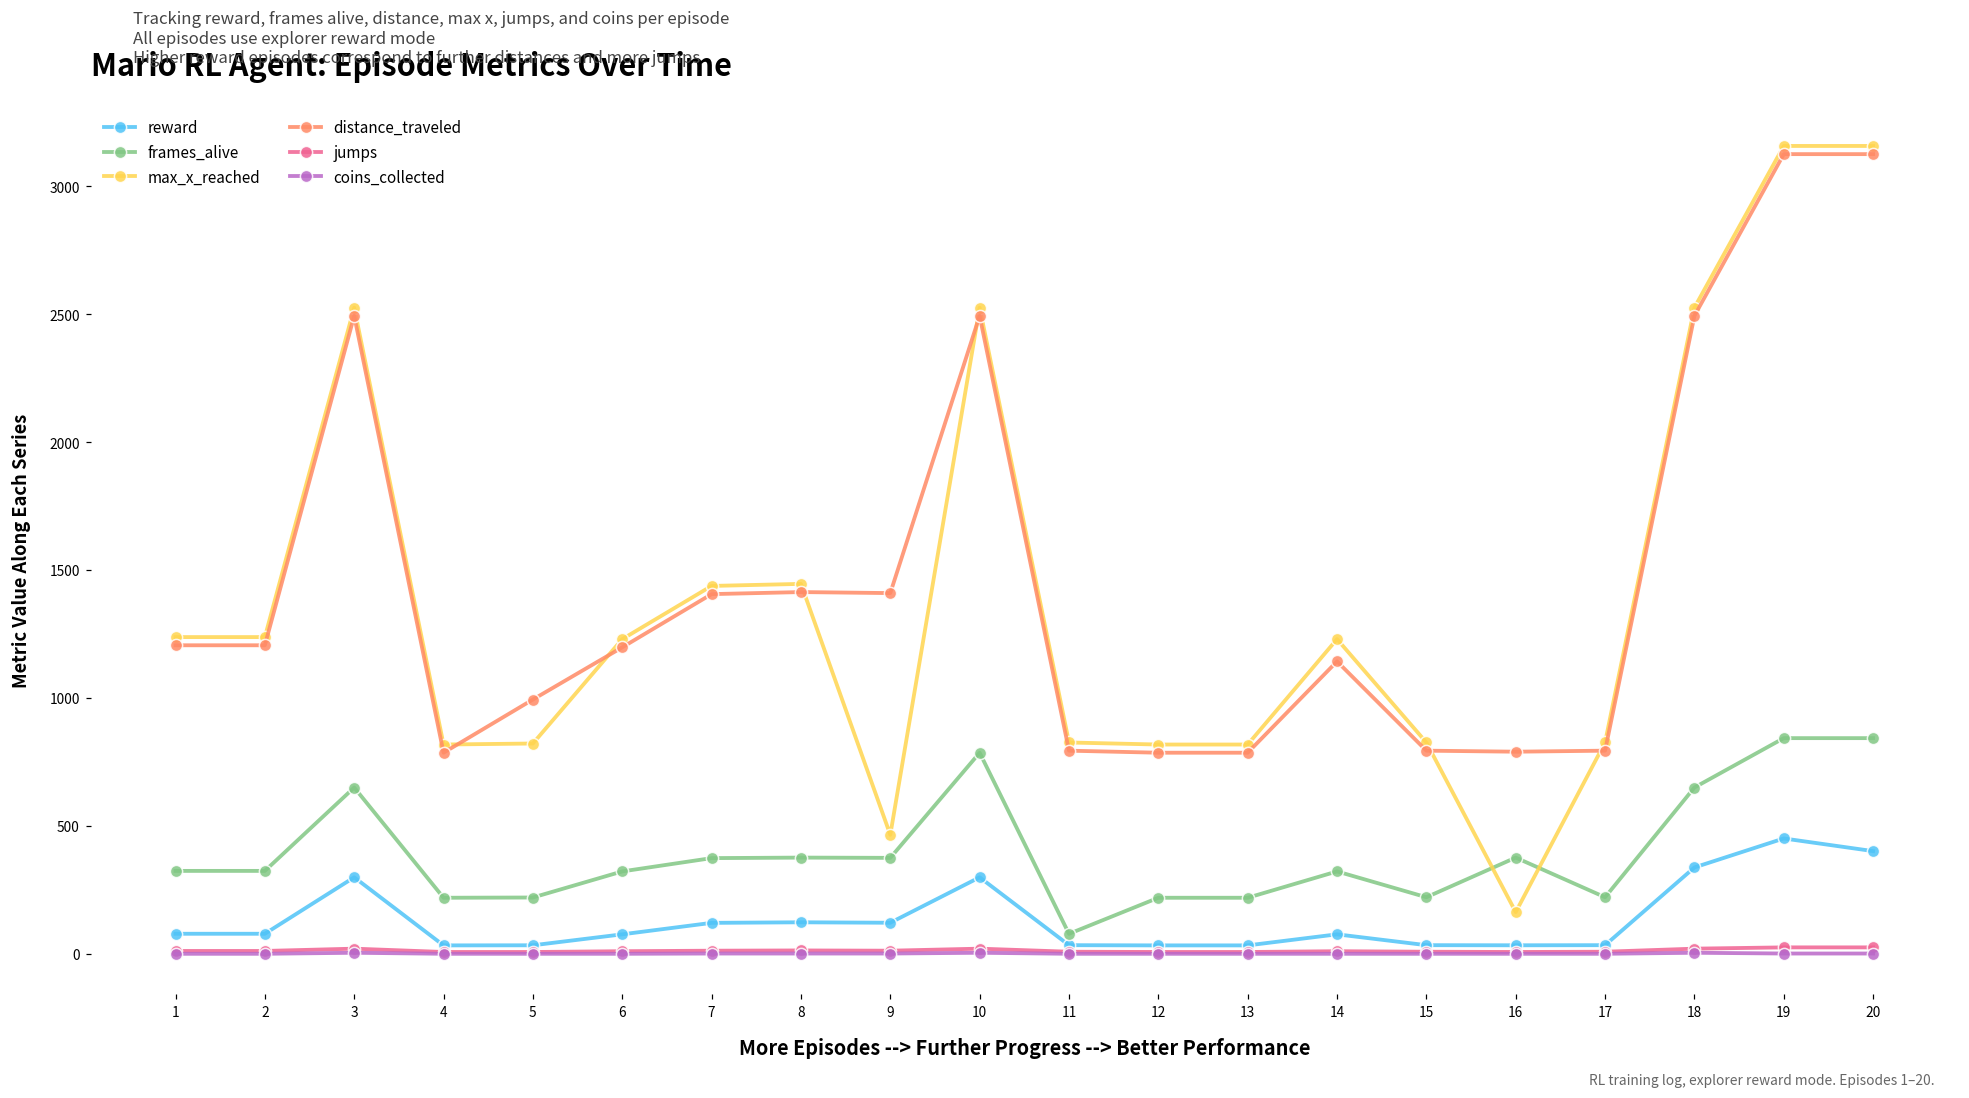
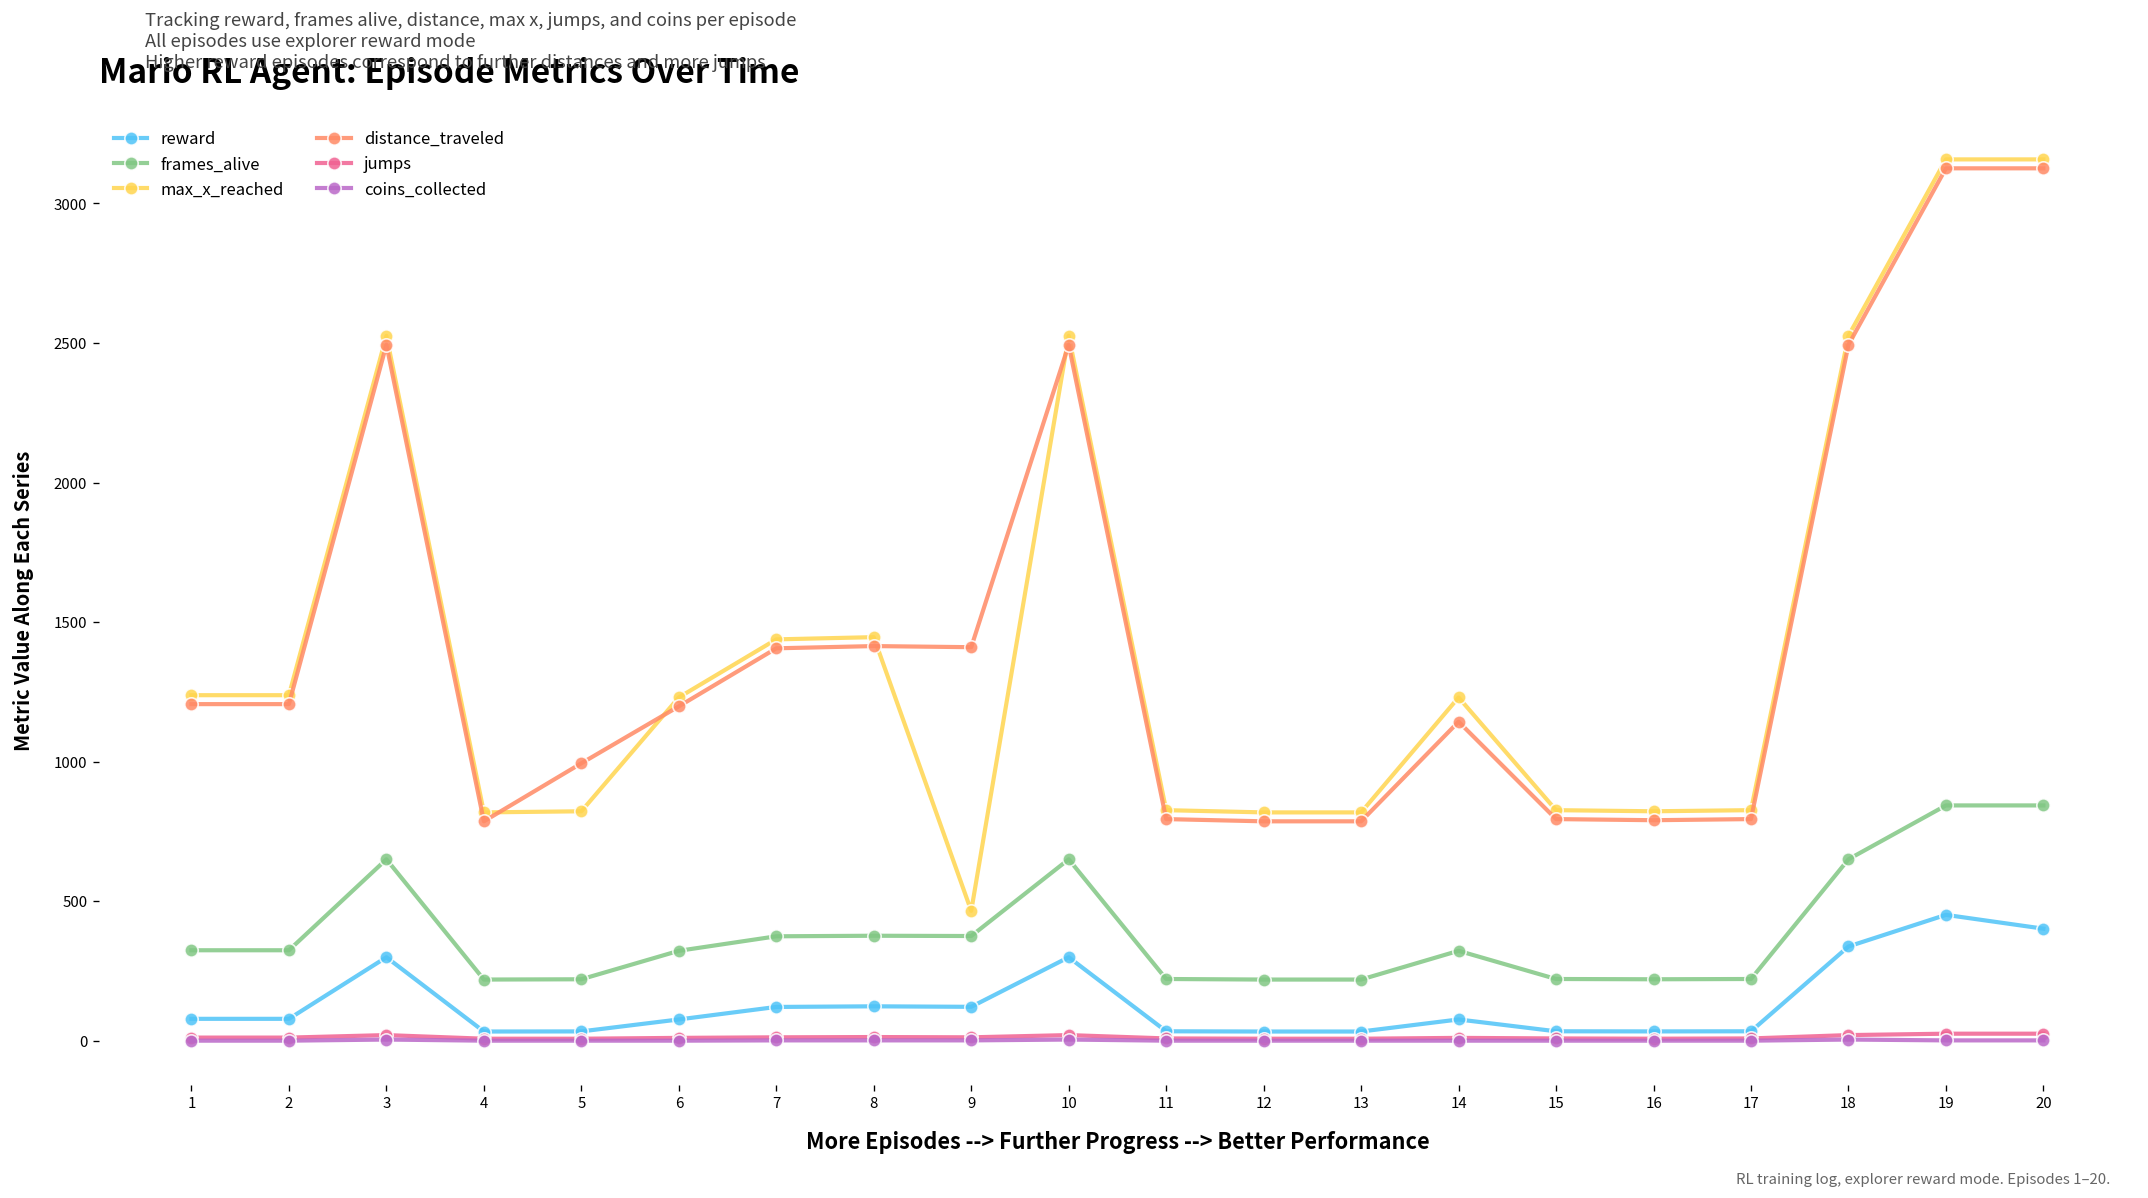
  {
    "reward": {
      "1": 80,
      "2": 80,
      "3": 300,
      "4": 30,
      "5": 30,
      "6": 80,
      "7": 120,
      "8": 120,
      "9": 120,
      "10": 300,
      "11": 30,
      "12": 30,
      "13": 30,
      "14": 80,
      "15": 30,
      "16": 30,
      "17": 30,
      "18": 340,
      "19": 450,
      "20": 400
    },
    "frames_alive": {
      "1": 320,
      "2": 320,
      "3": 650,
      "4": 220,
      "5": 220,
      "6": 320,
      "7": 370,
      "8": 380,
      "9": 380,
-     "10": 790,
-     "11": 80,
+     "10": 650,
+     "11": 220,
      "12": 220,
      "13": 220,
      "14": 320,
      "15": 220,
-     "16": 380,
+     "16": 220,
      "17": 220,
      "18": 650,
      "19": 840,
      "20": 840
    },
    "max_x_reached": {
      "1": 1240,
      "2": 1240,
      "3": 2530,
      "4": 820,
      "5": 820,
      "6": 1230,
      "7": 1440,
      "8": 1450,
      "9": 470,
      "10": 2530,
      "11": 830,
      "12": 820,
      "13": 820,
      "14": 1230,
      "15": 830,
-     "16": 160,
+     "16": 820,
      "17": 830,
      "18": 2530,
      "19": 3160,
      "20": 3160
    },
    "distance_traveled": {
      "1": 1210,
      "2": 1210,
      "3": 2490,
      "4": 790,
      "5": 990,
      "6": 1200,
      "7": 1410,
      "8": 1410,
      "9": 1410,
      "10": 2490,
      "11": 790,
      "12": 790,
      "13": 790,
      "14": 1140,
      "15": 790,
      "16": 790,
      "17": 790,
      "18": 2490,
      "19": 3130,
      "20": 3130
    },
    "jumps": {
      "1": 10,
      "2": 10,
      "3": 20,
      "7": 10,
      "8": 10,
      "9": 10,
      "10": 20,
      "18": 20,
      "19": 30,
      "20": 30
    },
    "coins_collected": {
      "1": 0,
      "2": 0,
      "3": 0,
      "7": 0,
      "8": 0,
      "9": 0,
      "10": 0,
      "18": 0,
      "19": 0,
      "20": 0
    }
  }
